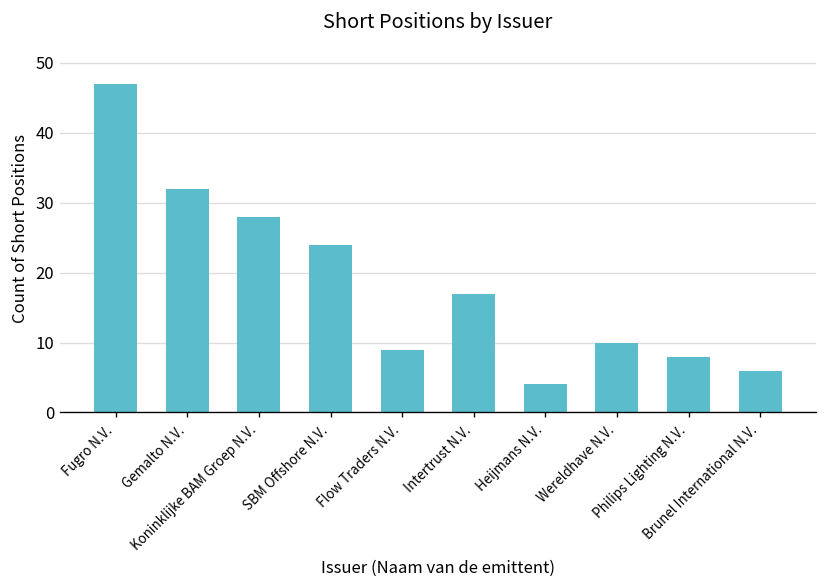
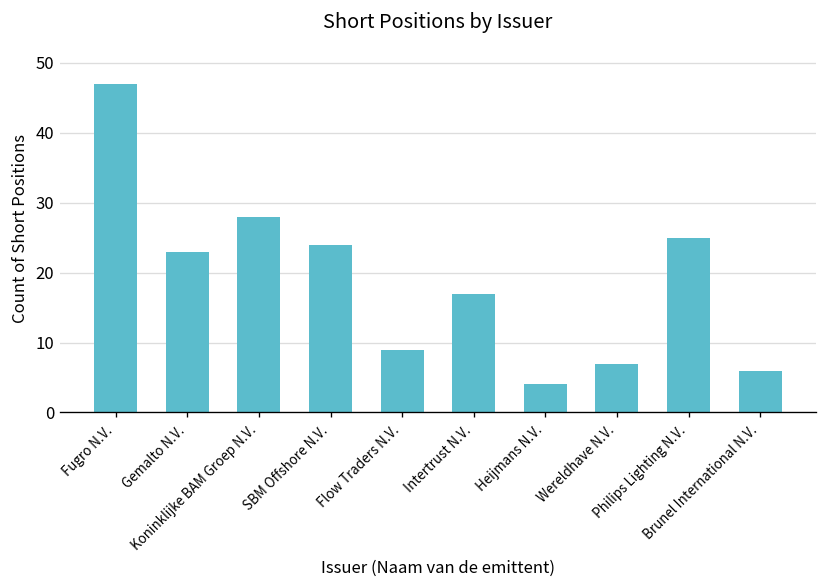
  {
    "Fugro N.V.": 47,
-   "Gemalto N.V.": 32,
+   "Gemalto N.V.": 23,
    "Koninklijke BAM Groep N.V.": 28,
    "SBM Offshore N.V.": 24,
    "Flow Traders N.V.": 9,
    "Intertrust N.V.": 17,
    "Heijmans N.V.": 4,
-   "Wereldhave N.V.": 10,
-   "Philips Lighting N.V.": 8,
+   "Wereldhave N.V.": 7,
+   "Philips Lighting N.V.": 25,
    "Brunel International N.V.": 6
  }
